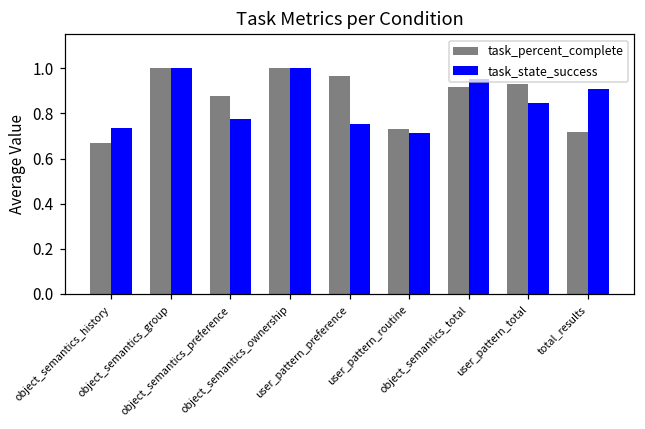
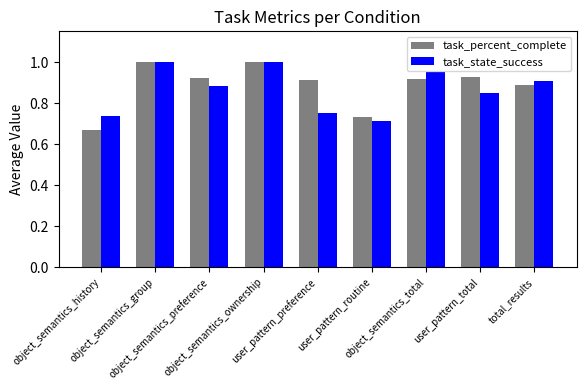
  {
    "task_percent_complete": {
      "object_semantics_history": 0.67,
      "object_semantics_group": 1.00,
-     "object_semantics_preference": 0.88,
+     "object_semantics_preference": 0.92,
      "object_semantics_ownership": 1.00,
-     "user_pattern_preference": 0.97,
+     "user_pattern_preference": 0.91,
      "user_pattern_routine": 0.73,
      "object_semantics_total": 0.92,
      "user_pattern_total": 0.93,
-     "total_results": 0.72
+     "total_results": 0.89
    },
    "task_state_success": {
      "object_semantics_history": 0.73,
      "object_semantics_group": 1.00,
-     "object_semantics_preference": 0.77,
+     "object_semantics_preference": 0.88,
      "object_semantics_ownership": 1.00,
      "user_pattern_preference": 0.75,
      "user_pattern_routine": 0.71,
      "object_semantics_total": 0.95,
      "user_pattern_total": 0.85,
      "total_results": 0.91
    }
  }
